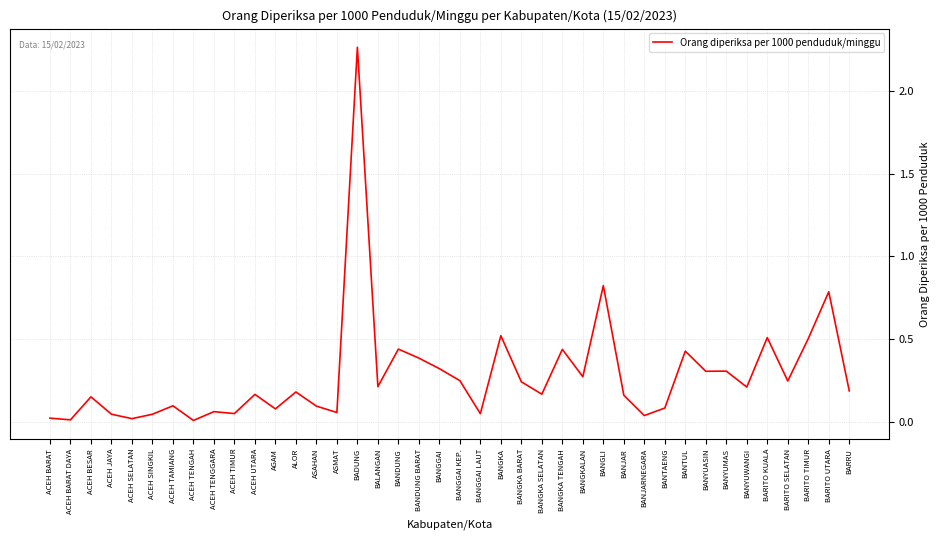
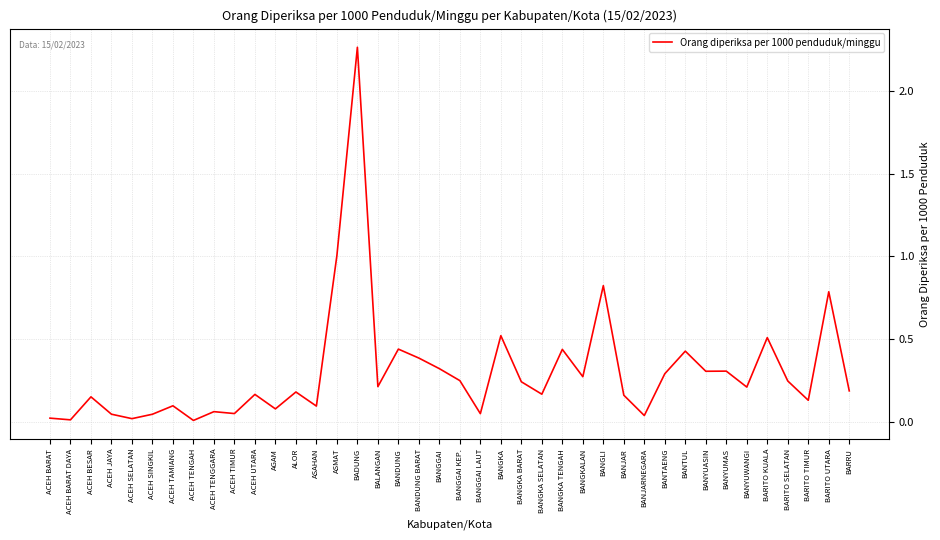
  {
    "ACEH BARAT": 0.02,
    "ACEH BARAT DAYA": 0.01,
    "ACEH BESAR": 0.15,
    "ACEH JAYA": 0.05,
    "ACEH SELATAN": 0.02,
    "ACEH SINGKIL": 0.05,
    "ACEH TAMIANG": 0.10,
    "ACEH TENGAH": 0.01,
    "ACEH TENGGARA": 0.06,
    "ACEH TIMUR": 0.05,
    "ACEH UTARA": 0.17,
    "AGAM": 0.08,
    "ALOR": 0.18,
    "ASAHAN": 0.10,
-   "ASMAT": 0.06,
+   "ASMAT": 1.00,
    "BADUNG": 2.26,
    "BALANGAN": 0.21,
    "BANDUNG": 0.44,
    "BANDUNG BARAT": 0.39,
    "BANGGAI": 0.32,
    "BANGGAI KEP.": 0.25,
    "BANGGAI LAUT": 0.05,
    "BANGKA": 0.52,
    "BANGKA BARAT": 0.24,
    "BANGKA SELATAN": 0.17,
    "BANGKA TENGAH": 0.44,
    "BANGKALAN": 0.27,
    "BANGLI": 0.82,
    "BANJAR": 0.16,
    "BANJARNEGARA": 0.04,
-   "BANTAENG": 0.08,
+   "BANTAENG": 0.29,
    "BANTUL": 0.43,
    "BANYUASIN": 0.31,
    "BANYUMAS": 0.31,
    "BANYUWANGI": 0.21,
    "BARITO KUALA": 0.51,
    "BARITO SELATAN": 0.25,
-   "BARITO TIMUR": 0.50,
+   "BARITO TIMUR": 0.13,
    "BARITO UTARA": 0.79,
    "BARRU": 0.19
  }
